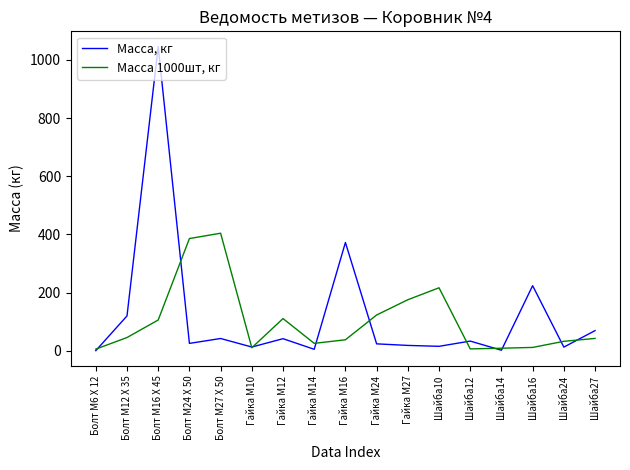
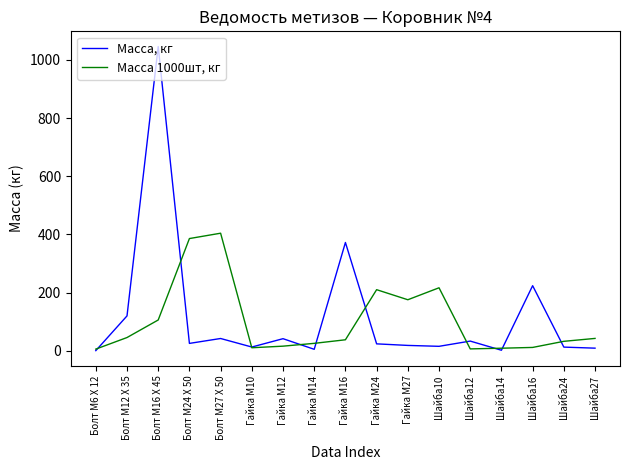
  {
    "Масса, кг": {
      "Болт М12 X 35": 120,
      "Болт М24 X 50": 30,
      "Болт М27 X 50": 40,
      "Гайка М12": 40,
      "Гайка М14": 0,
      "Гайка М16": 370,
      "Гайка М24": 20,
      "Гайка М27": 20,
      "Шайба10": 20,
      "Шайба12": 30,
      "Шайба16": 220,
      "Шайба24": 10,
-     "Шайба27": 70
+     "Шайба27": 10
    },
    "Масса 1000шт, кг": {
      "Болт М12 X 35": 50,
      "Болт М16 X 45": 110,
      "Болт М24 X 50": 390,
      "Болт М27 X 50": 400,
-     "Гайка М12": 110,
+     "Гайка М12": 20,
      "Гайка М14": 30,
      "Гайка М16": 40,
-     "Гайка М24": 120,
+     "Гайка М24": 210,
      "Гайка М27": 180,
      "Шайба10": 220,
      "Шайба12": 10,
      "Шайба16": 10,
      "Шайба24": 30,
      "Шайба27": 40
    }
  }
